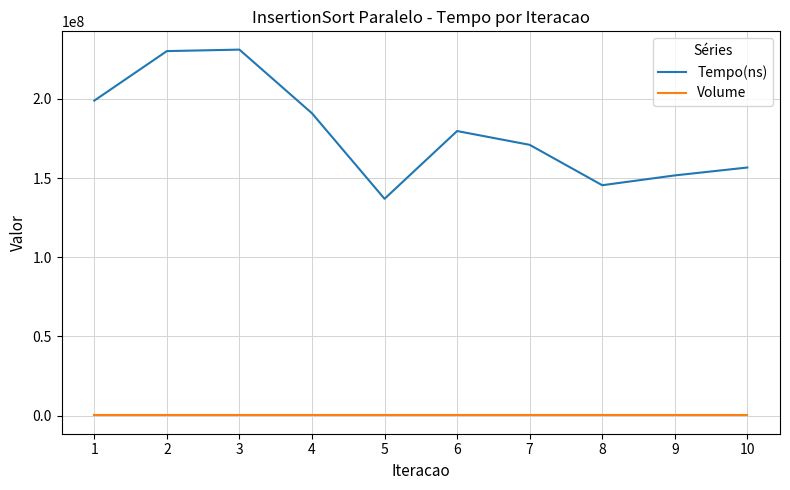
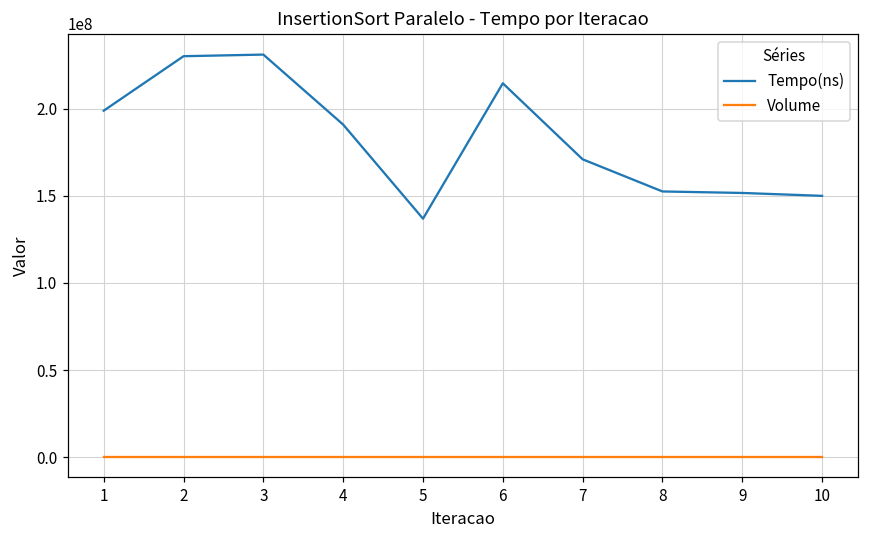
  {
    "Tempo(ns)": {
      "1": 199000000,
      "2": 230000000,
      "3": 231000000,
      "4": 191000000,
      "5": 137000000,
-     "6": 180000000,
+     "6": 215000000,
      "7": 171000000,
-     "8": 145000000,
+     "8": 153000000,
      "9": 152000000,
-     "10": 157000000
+     "10": 150000000
    },
    "Volume": {
      "1": 0,
      "2": 0,
      "3": 0,
      "4": 0,
      "5": 0,
      "6": 0,
      "7": 0,
      "8": 0,
      "9": 0,
      "10": 0
    }
  }
